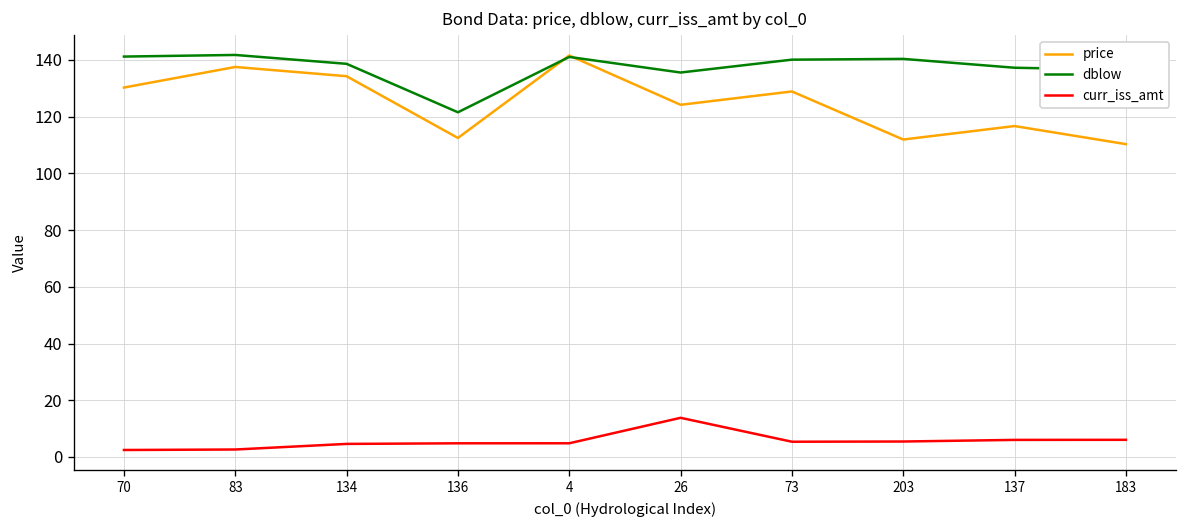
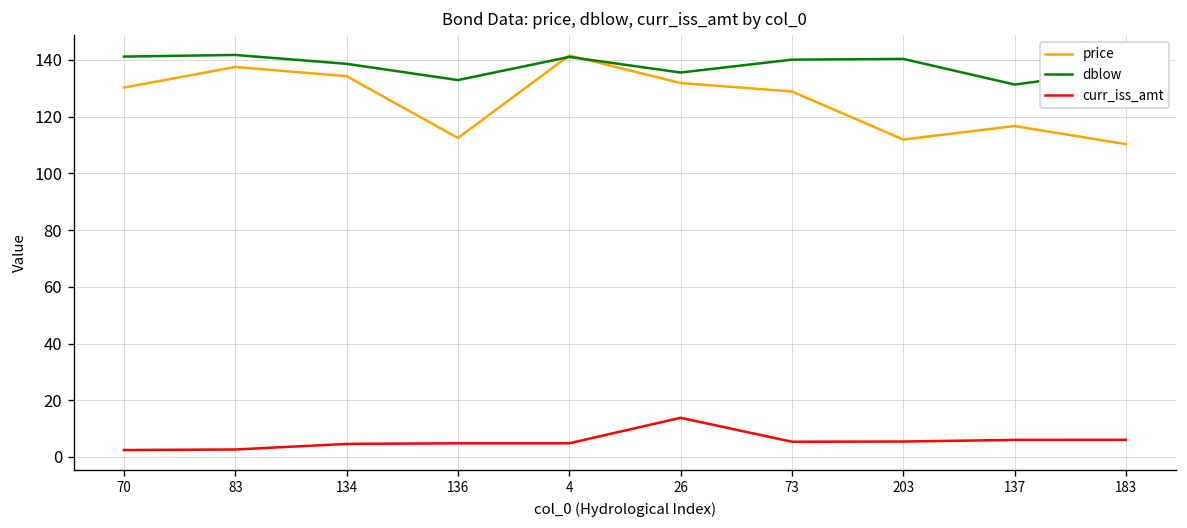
  {
    "price": {
      "70": 130,
      "83": 138,
      "134": 134,
      "136": 113,
-     "26": 124,
+     "26": 132,
      "73": 129,
      "203": 112,
      "137": 117,
      "183": 110
    },
    "dblow": {
      "70": 141,
      "83": 142,
      "134": 139,
-     "136": 122,
+     "136": 133,
      "26": 136,
      "73": 140,
      "203": 140,
-     "137": 137
+     "137": 131
    },
    "curr_iss_amt": {
      "70": 2,
      "83": 3,
      "134": 5,
      "136": 5,
      "4": 5,
      "26": 14,
      "73": 5,
      "203": 5,
      "137": 6,
      "183": 6
    }
  }
